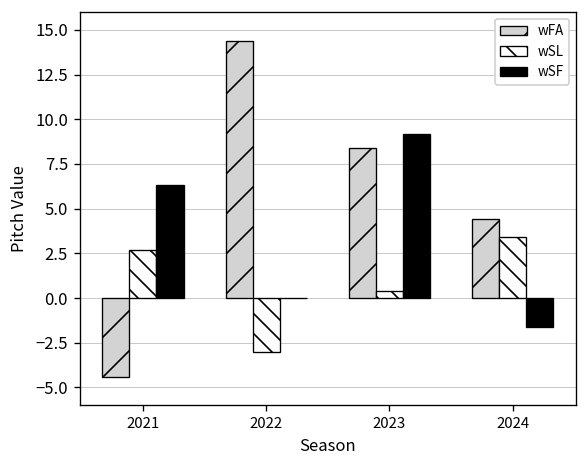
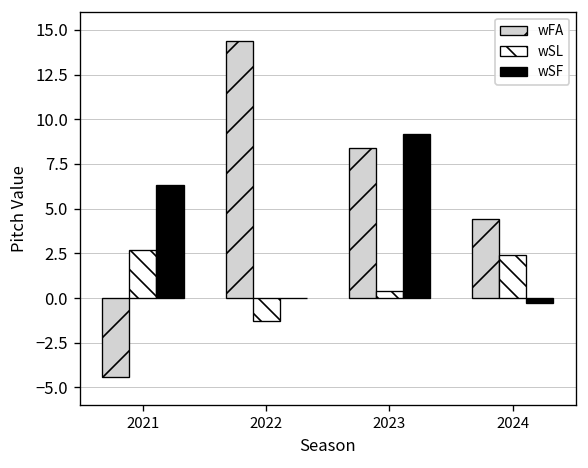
  {
    "wFA": {
      "2021": -4.4,
      "2022": 14.4,
      "2023": 8.4,
      "2024": 4.4
    },
    "wSL": {
      "2021": 2.7,
-     "2022": -3.0,
+     "2022": -1.3,
      "2023": 0.4,
-     "2024": 3.4
+     "2024": 2.4
    },
    "wSF": {
      "2021": 6.3,
      "2022": 0.0,
      "2023": 9.2,
-     "2024": -1.6
+     "2024": -0.3
    }
  }
